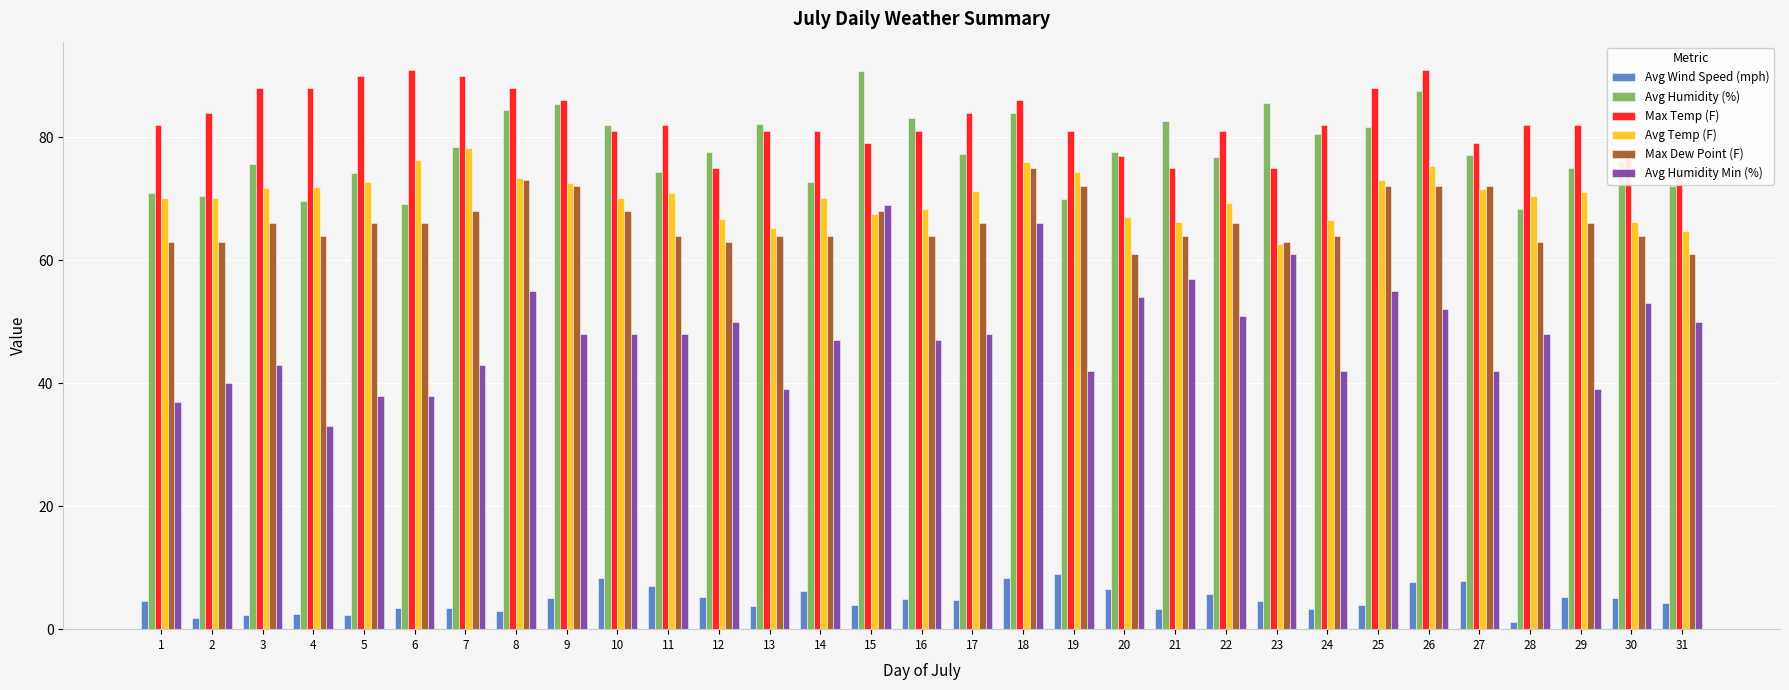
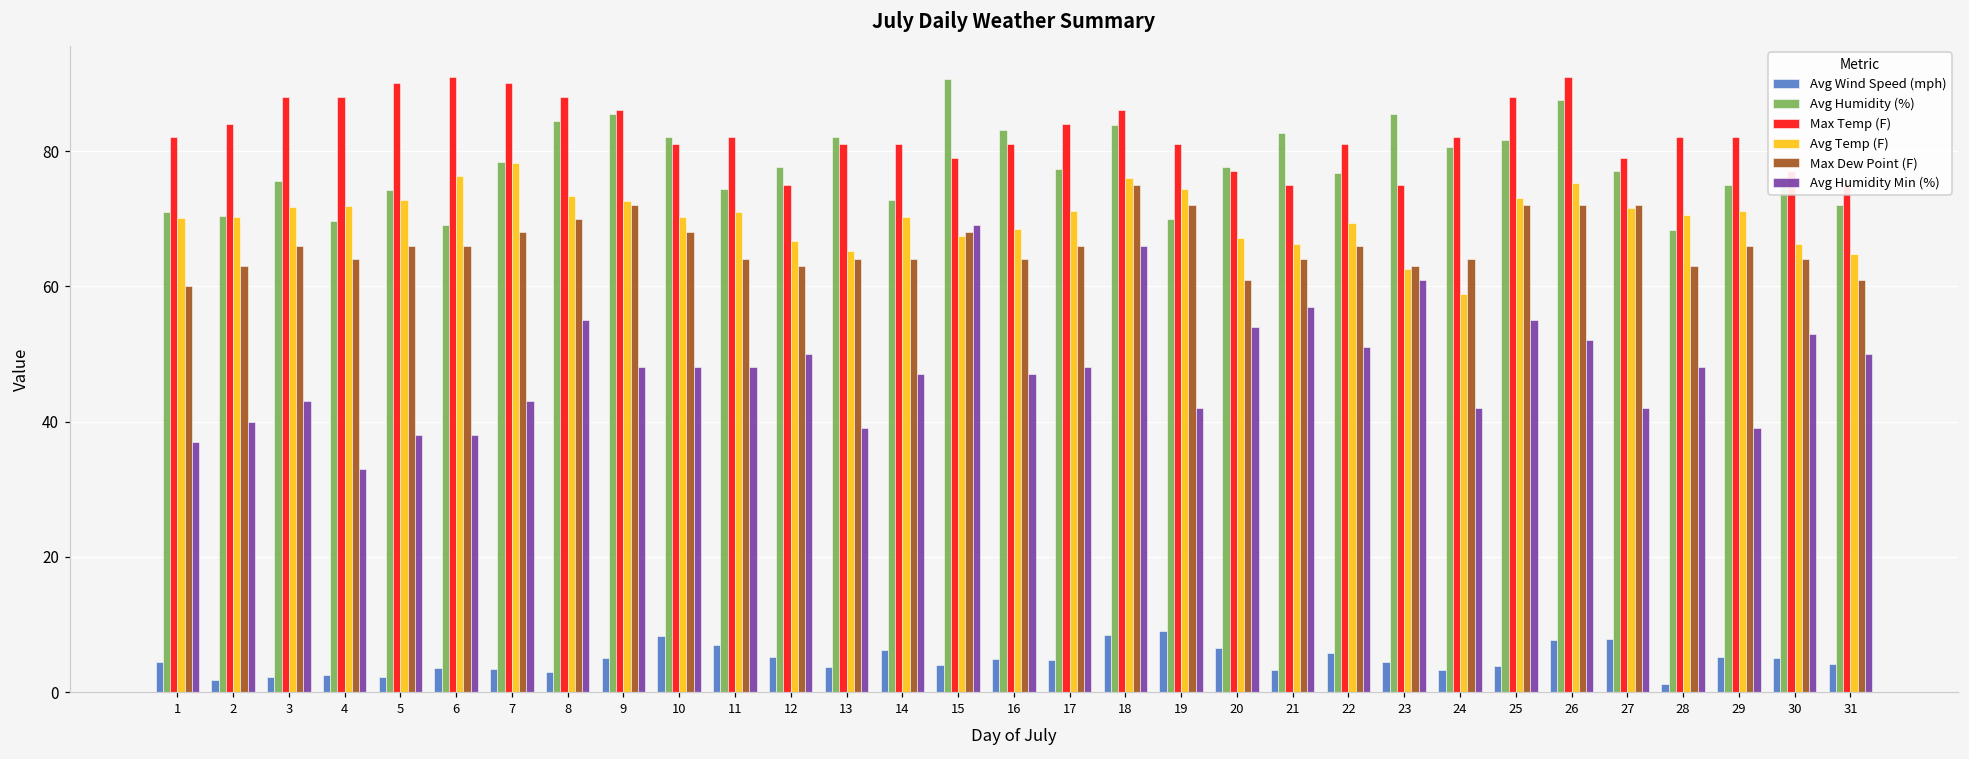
  {
    "Avg Wind Speed (mph)": {
      "1": 5,
      "2": 2,
      "3": 2,
      "4": 3,
      "5": 2,
      "6": 4,
      "7": 3,
      "8": 3,
      "9": 5,
      "10": 8,
      "11": 7,
      "12": 5,
      "13": 4,
      "14": 6,
      "15": 4,
      "16": 5,
      "17": 5,
      "18": 8,
      "19": 9,
      "20": 7,
      "21": 3,
      "22": 6,
      "23": 5,
      "24": 3,
      "25": 4,
      "26": 8,
      "27": 8,
      "28": 1,
      "29": 5,
      "30": 5,
      "31": 4
    },
    "Avg Humidity (%)": {
      "1": 71,
      "2": 70,
      "3": 76,
      "4": 70,
      "5": 74,
      "6": 69,
      "7": 78,
      "8": 84,
      "9": 85,
      "10": 82,
      "11": 74,
      "12": 78,
      "13": 82,
      "14": 73,
      "15": 91,
      "16": 83,
      "17": 77,
      "18": 84,
      "19": 70,
      "20": 78,
      "21": 83,
      "22": 77,
      "23": 86,
      "24": 81,
      "25": 82,
      "26": 88,
      "27": 77,
      "28": 68,
      "29": 75,
      "31": 72
    },
    "Max Temp (F)": {
      "1": 82,
      "2": 84,
      "3": 88,
      "4": 88,
      "5": 90,
      "6": 91,
      "7": 90,
      "8": 88,
      "9": 86,
      "10": 81,
      "11": 82,
      "12": 75,
      "13": 81,
      "14": 81,
      "15": 79,
      "16": 81,
      "17": 84,
      "18": 86,
      "19": 81,
      "20": 77,
      "21": 75,
      "22": 81,
      "23": 75,
      "24": 82,
      "25": 88,
      "26": 91,
      "27": 79,
      "28": 82,
      "29": 82
    },
    "Avg Temp (F)": {
      "1": 70,
      "2": 70,
      "3": 72,
      "4": 72,
      "5": 73,
      "6": 76,
      "7": 78,
      "8": 73,
      "9": 73,
      "10": 70,
      "11": 71,
      "12": 67,
      "13": 65,
      "14": 70,
      "15": 68,
      "16": 68,
      "17": 71,
      "18": 76,
      "19": 74,
      "20": 67,
      "21": 66,
      "22": 69,
      "23": 63,
-     "24": 67,
+     "24": 59,
      "25": 73,
      "26": 75,
      "27": 72,
      "28": 71,
      "29": 71,
      "30": 66,
      "31": 65
    },
    "Max Dew Point (F)": {
-     "1": 63,
+     "1": 60,
      "2": 63,
      "3": 66,
      "4": 64,
      "5": 66,
      "6": 66,
      "7": 68,
-     "8": 73,
+     "8": 70,
      "9": 72,
      "10": 68,
      "11": 64,
      "12": 63,
      "13": 64,
      "14": 64,
      "15": 68,
      "16": 64,
      "17": 66,
      "18": 75,
      "19": 72,
      "20": 61,
      "21": 64,
      "22": 66,
      "23": 63,
      "24": 64,
      "25": 72,
      "26": 72,
      "27": 72,
      "28": 63,
      "29": 66,
      "30": 64,
      "31": 61
    },
    "Avg Humidity Min (%)": {
      "1": 37,
      "2": 40,
      "3": 43,
      "4": 33,
      "5": 38,
      "6": 38,
      "7": 43,
      "8": 55,
      "9": 48,
      "10": 48,
      "11": 48,
      "12": 50,
      "13": 39,
      "14": 47,
      "15": 69,
      "16": 47,
      "17": 48,
      "18": 66,
      "19": 42,
      "20": 54,
      "21": 57,
      "22": 51,
      "23": 61,
      "24": 42,
      "25": 55,
      "26": 52,
      "27": 42,
      "28": 48,
      "29": 39,
      "30": 53,
      "31": 50
    }
  }
